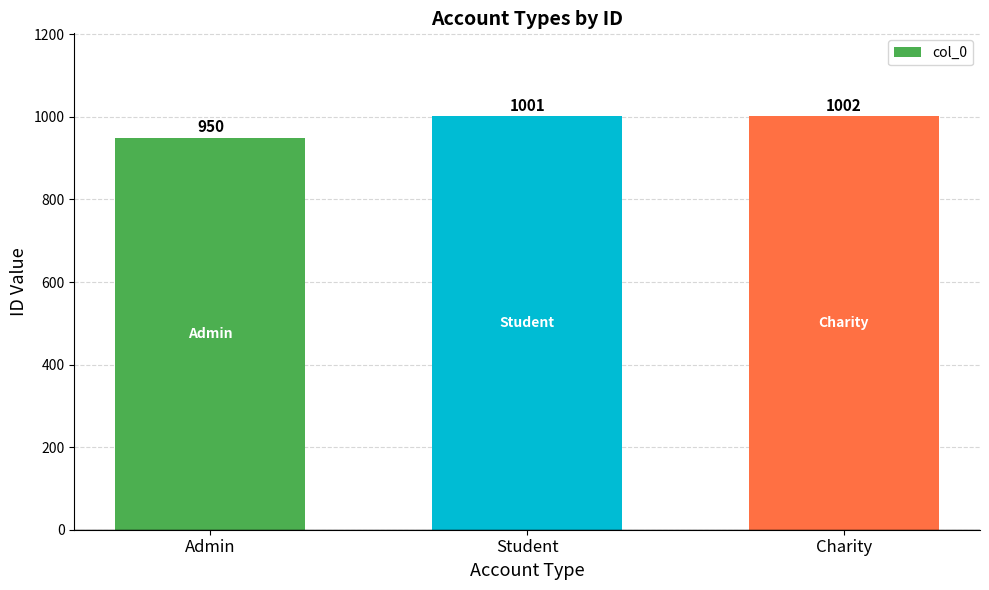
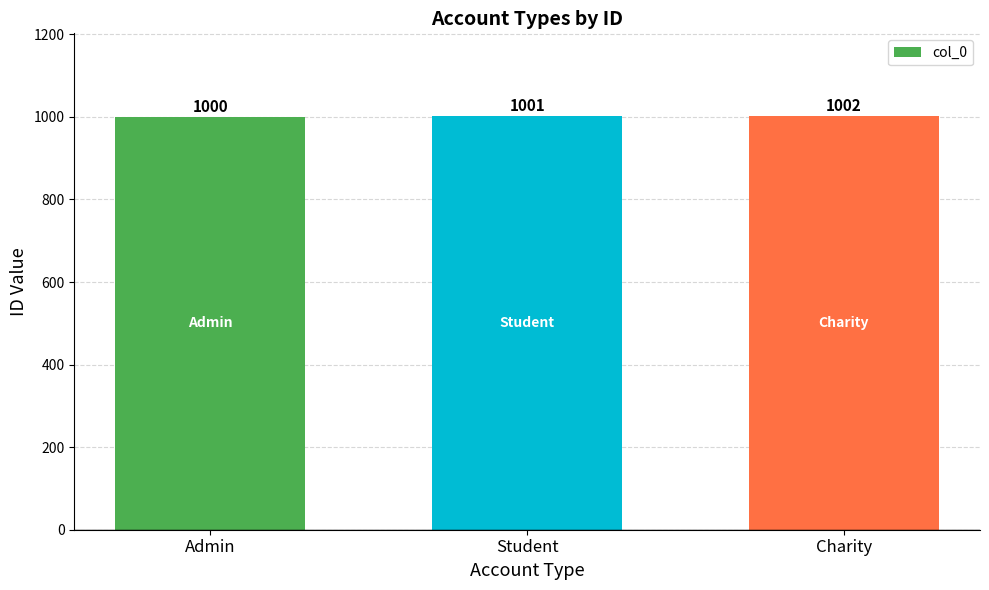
  {
-   "Admin": 950,
+   "Admin": 1000,
    "Student": 1001,
    "Charity": 1002
  }
